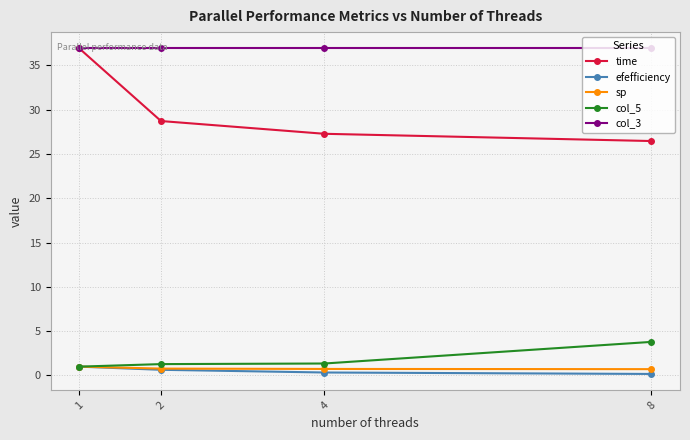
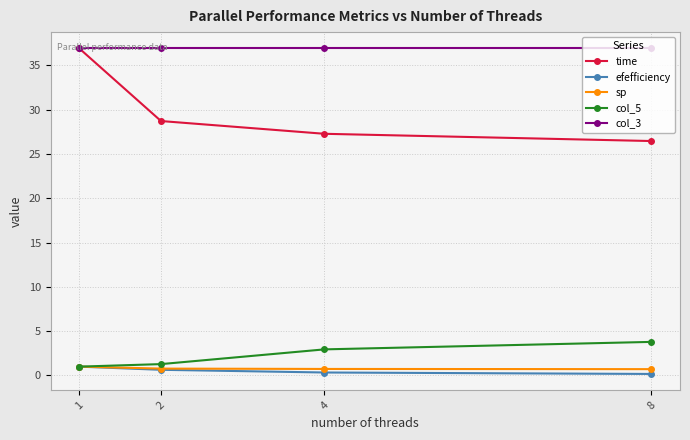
  {
    "time": {
      "2": 29,
      "4": 27,
      "8": 26
    },
    "efefficiency": {
      "4": 0,
      "8": 0
    },
    "sp": {
      "4": 1,
      "8": 1
    },
    "col_5": {
      "2": 1,
-     "4": 1,
+     "4": 3,
      "8": 4
    },
    "col_3": {
      "2": 37,
      "4": 37
    }
  }
